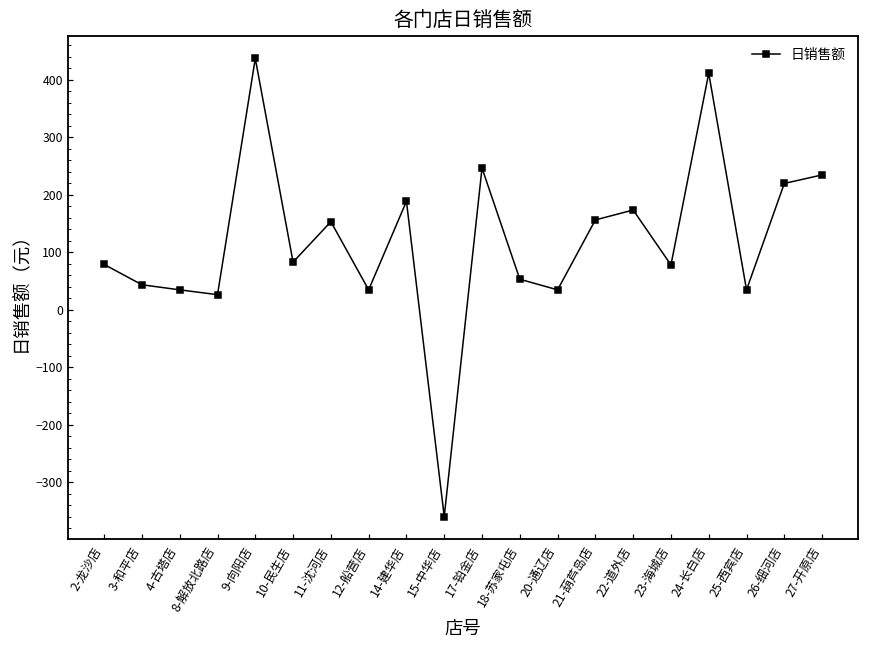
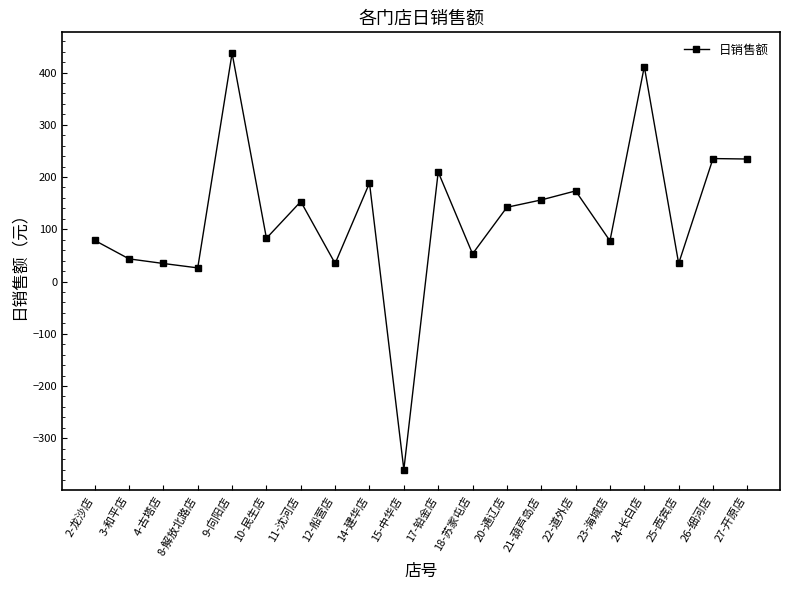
  {
    "2-龙沙店": 80,
    "3-和平店": 40,
    "4-古塔店": 30,
    "8-解放北路店": 30,
    "9-向阳店": 440,
    "10-民生店": 80,
    "11-沈河店": 150,
    "12-船营店": 30,
    "14-建华店": 190,
    "15-中华店": -360,
-   "17-铂金店": 250,
+   "17-铂金店": 210,
    "18-苏家屯店": 50,
-   "20-通辽店": 30,
+   "20-通辽店": 140,
    "21-葫芦岛店": 160,
    "22-道外店": 170,
    "23-海城店": 80,
    "24-长白店": 410,
    "25-西宾店": 30,
-   "26-细河店": 220,
+   "26-细河店": 240,
    "27-开原店": 230
  }
